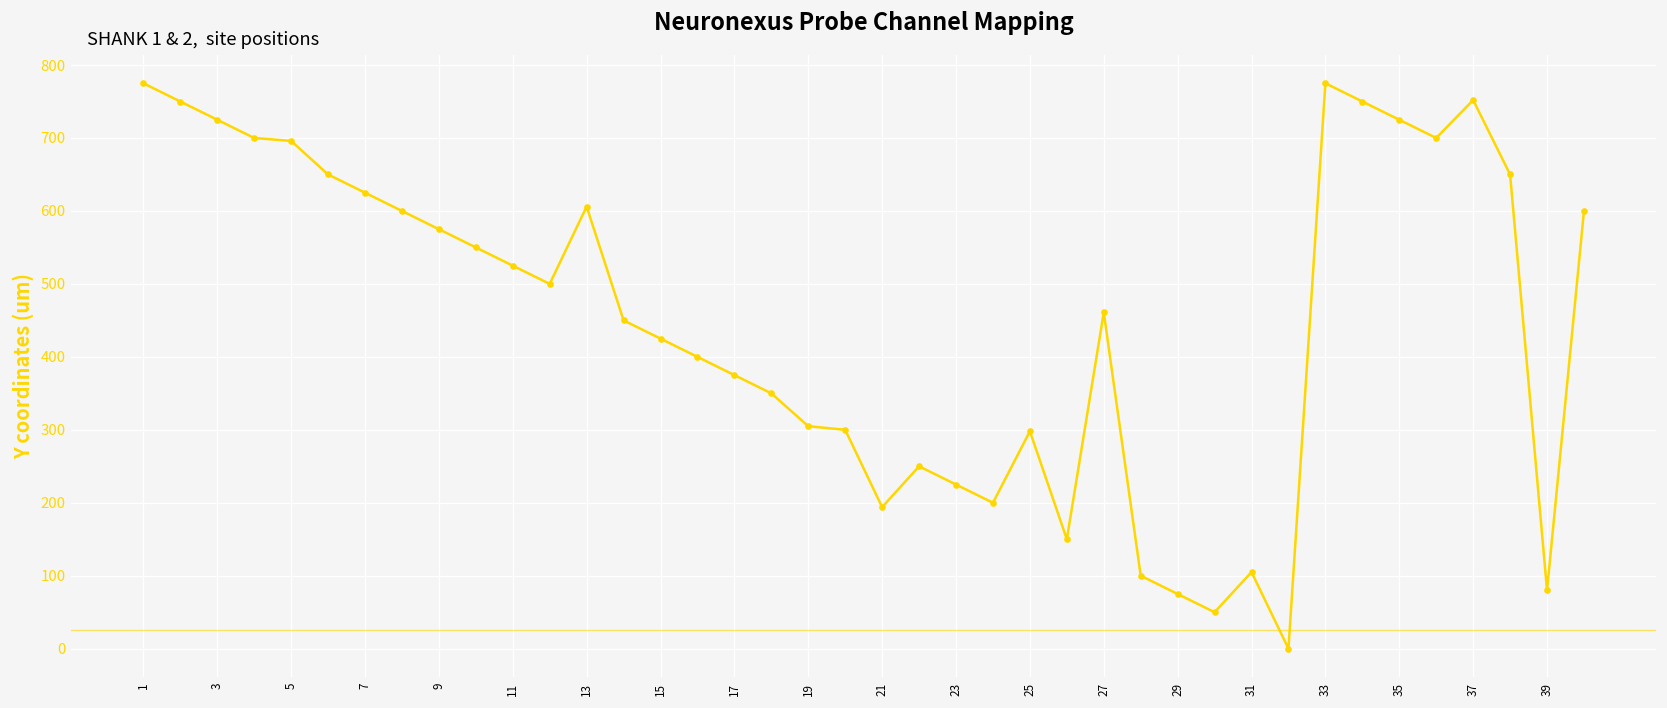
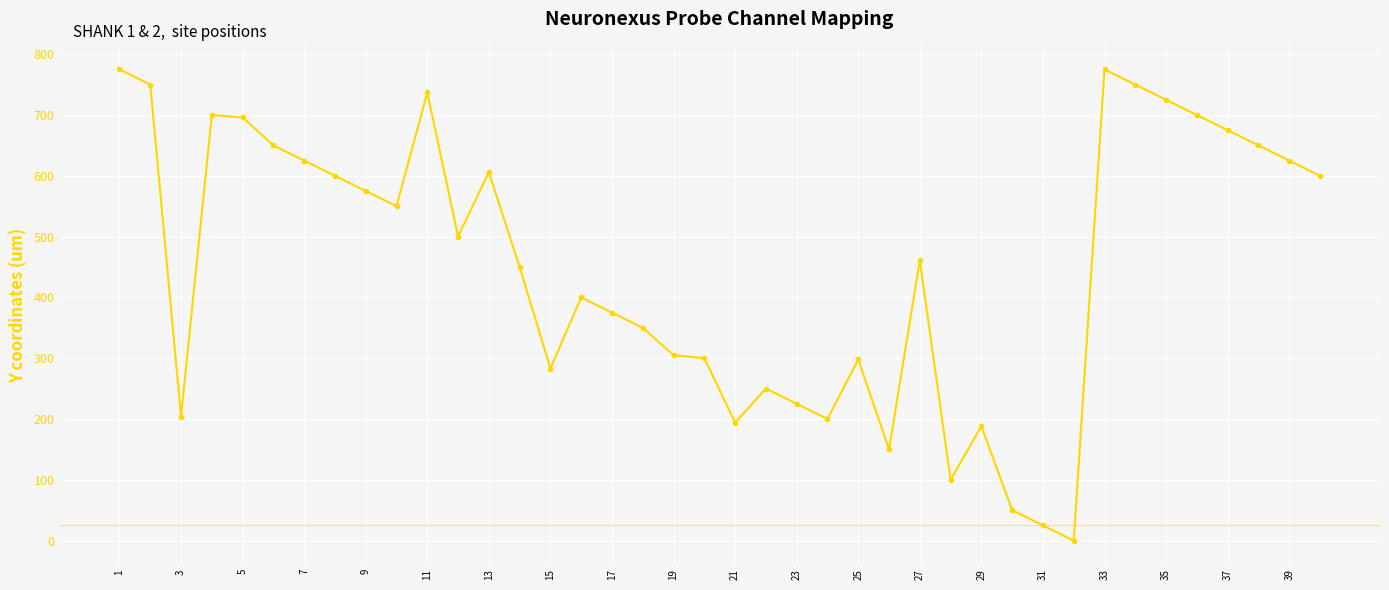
  {
    "1": 780,
-   "3": 730,
+   "3": 200,
    "5": 700,
    "7": 630,
    "9": 580,
-   "11": 530,
+   "11": 740,
    "13": 610,
-   "15": 430,
+   "15": 280,
    "17": 380,
    "19": 310,
    "21": 190,
    "23": 230,
    "25": 300,
    "27": 460,
-   "29": 80,
-   "31": 110,
+   "29": 190,
+   "31": 30,
    "33": 780,
    "35": 730,
-   "37": 750,
-   "39": 80
+   "37": 680,
+   "39": 630
  }
